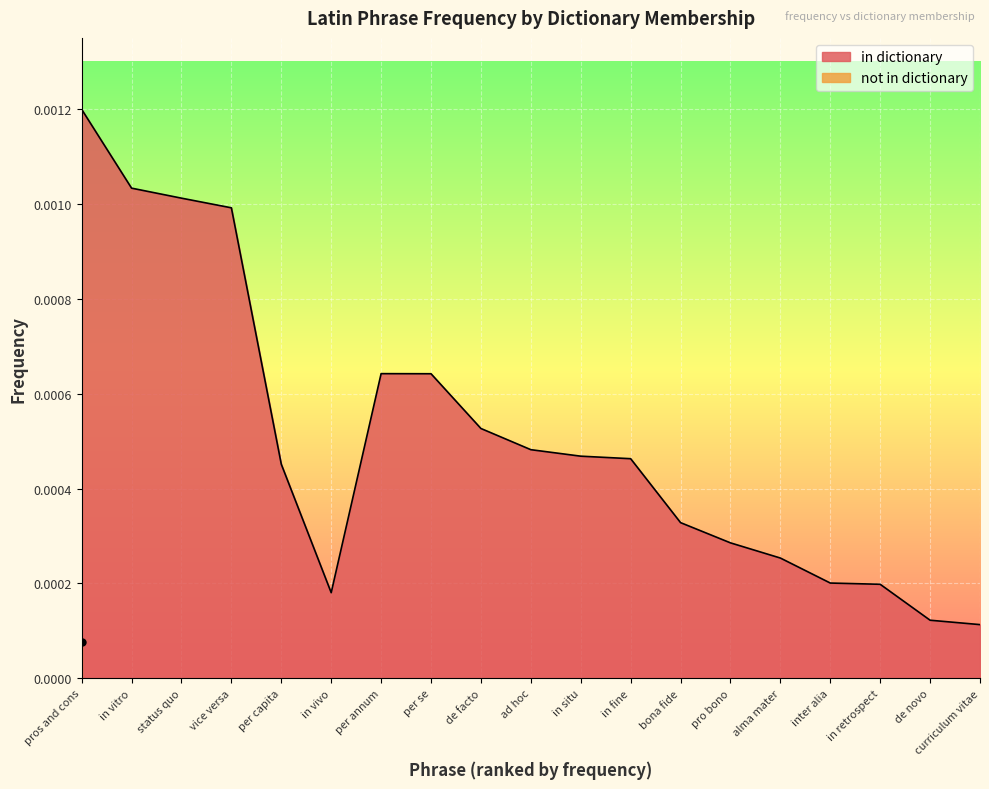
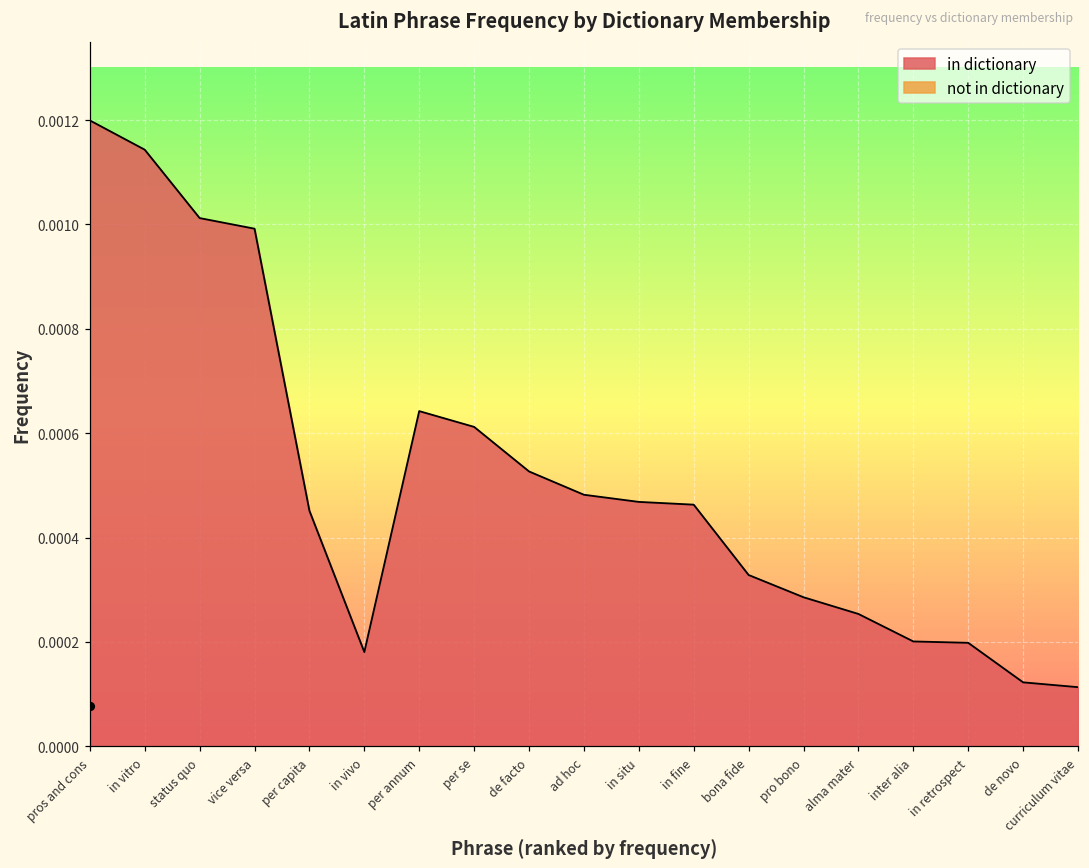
  {
    "in dictionary": {
      "pros and cons": 0.00120,
-     "in vitro": 0.00103,
+     "in vitro": 0.00114,
      "status quo": 0.00101,
      "vice versa": 0.00099,
      "per capita": 0.00045,
      "in vivo": 0.00018,
      "per annum": 0.00064,
-     "per se": 0.00064,
+     "per se": 0.00061,
      "de facto": 0.00053,
      "ad hoc": 0.00048,
      "in situ": 0.00047,
      "in fine": 0.00046,
      "bona fide": 0.00033,
      "pro bono": 0.00029,
      "alma mater": 0.00025,
      "inter alia": 0.00020,
      "in retrospect": 0.00020,
      "de novo": 0.00012,
      "curriculum vitae": 0.00011
    }
  }
